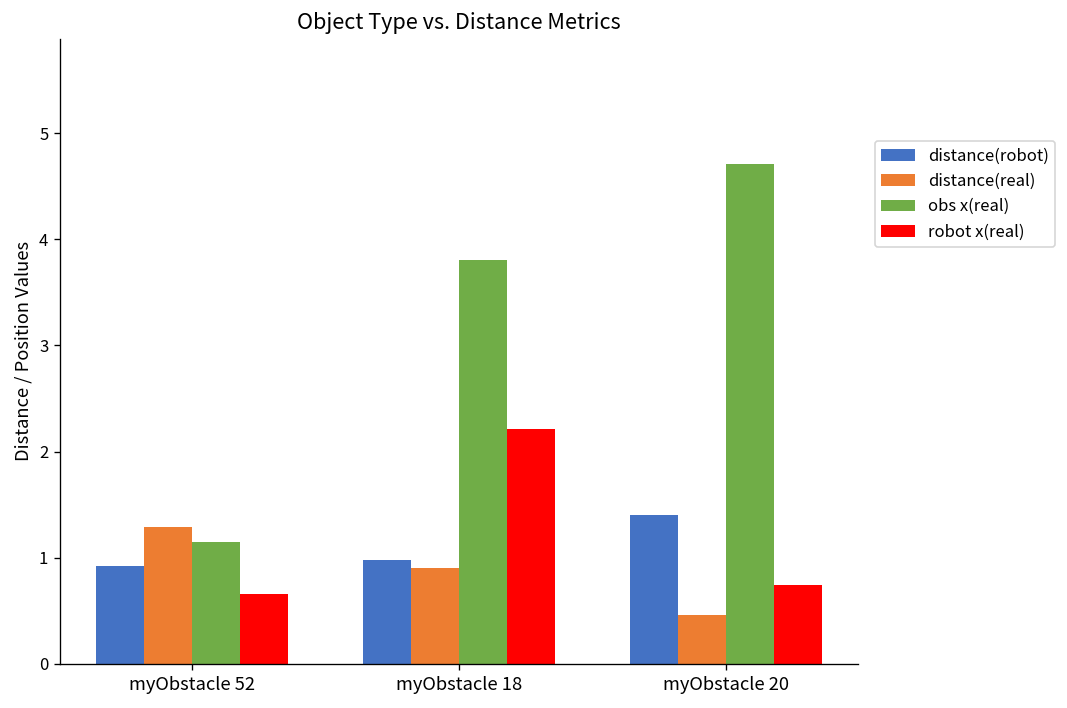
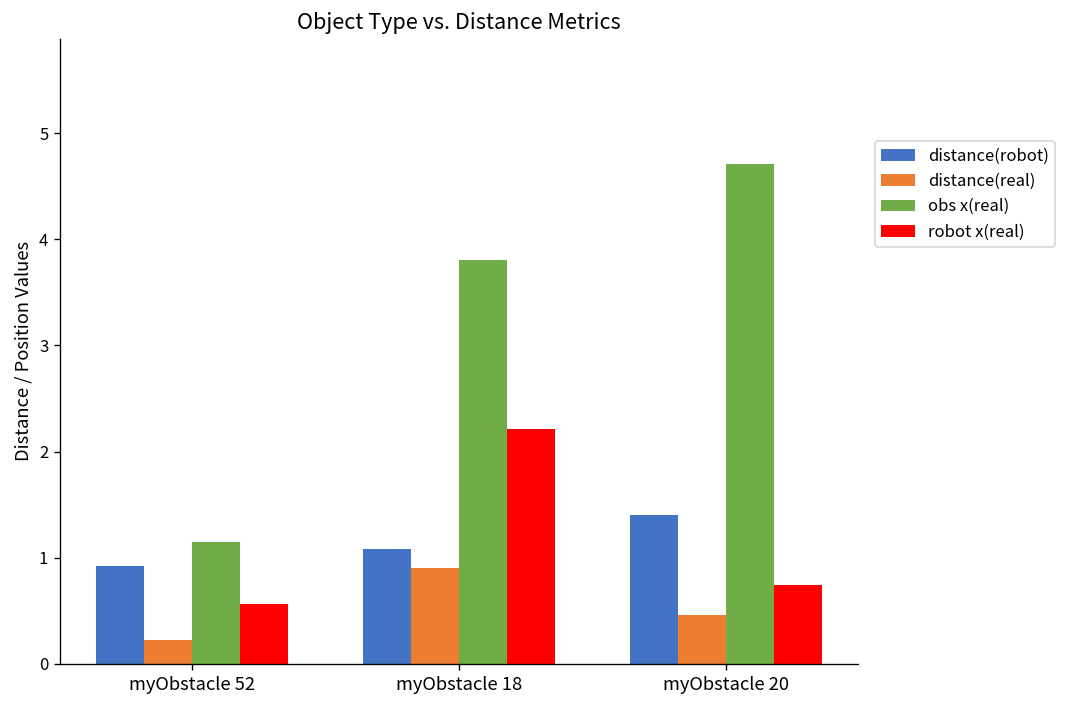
  {
    "distance(robot)": {
      "myObstacle 52": 0.9,
-     "myObstacle 18": 1.0,
+     "myObstacle 18": 1.1,
      "myObstacle 20": 1.4
    },
    "distance(real)": {
-     "myObstacle 52": 1.3,
+     "myObstacle 52": 0.2,
      "myObstacle 18": 0.9,
      "myObstacle 20": 0.5
    },
    "obs x(real)": {
      "myObstacle 52": 1.2,
      "myObstacle 18": 3.8,
      "myObstacle 20": 4.7
    },
    "robot x(real)": {
-     "myObstacle 52": 0.7,
+     "myObstacle 52": 0.6,
      "myObstacle 18": 2.2,
      "myObstacle 20": 0.7
    }
  }
